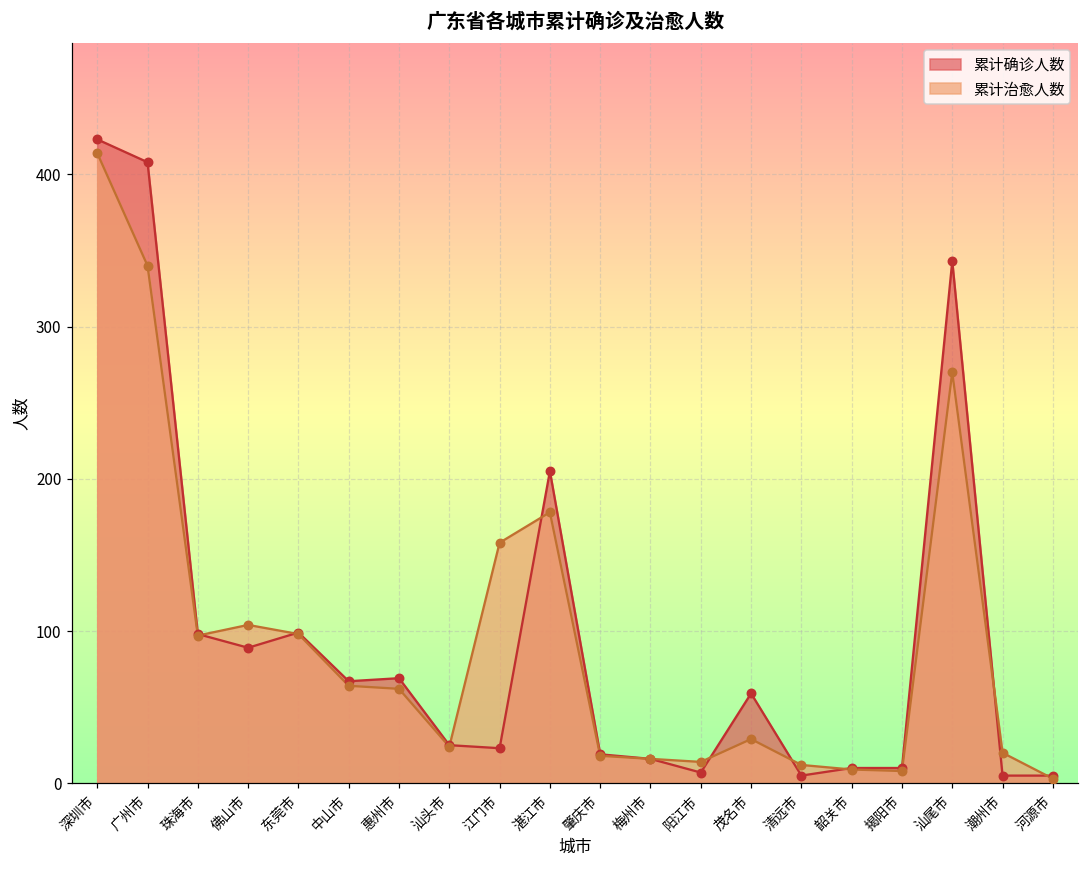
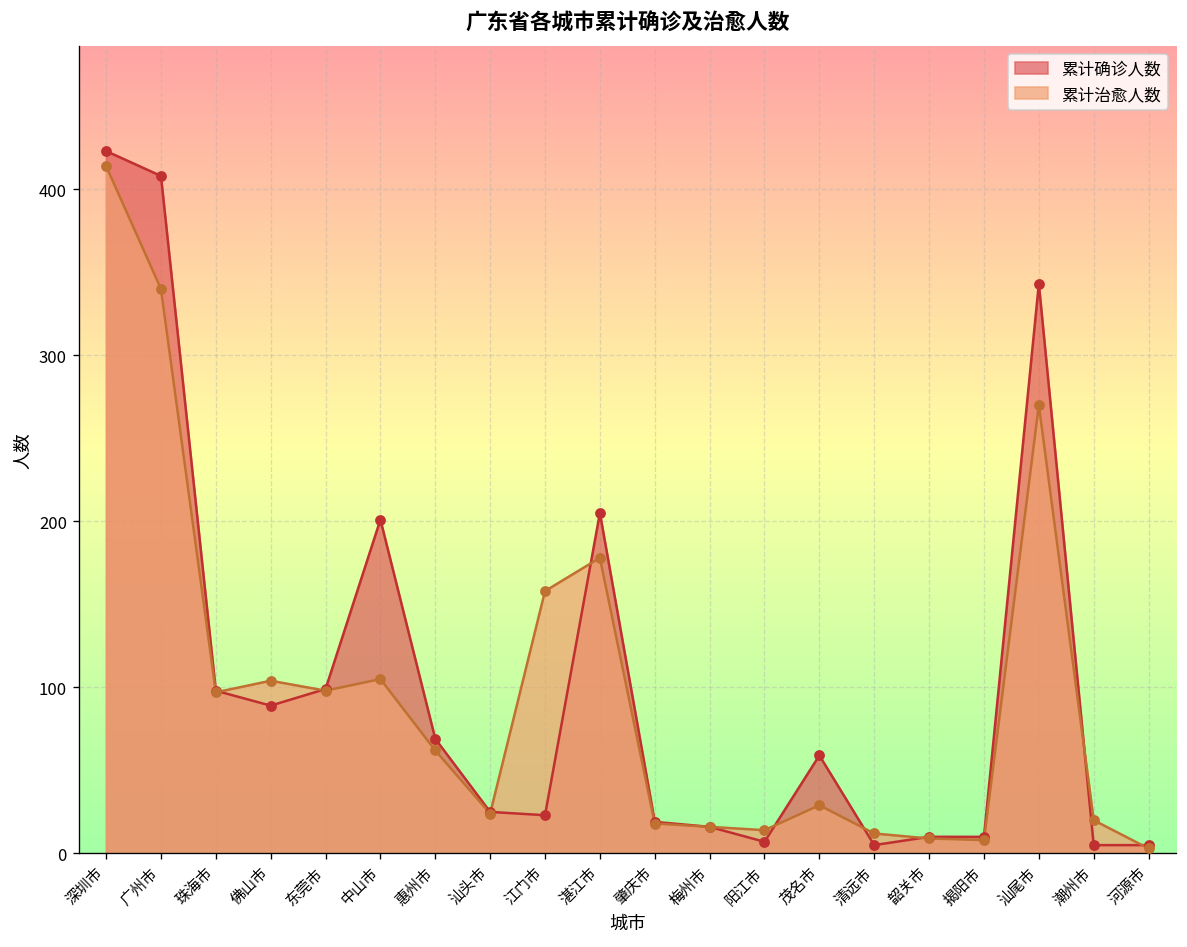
  {
    "累计确诊人数": {
      "深圳市": 423,
      "广州市": 408,
      "佛山市": 89,
-     "中山市": 67,
+     "中山市": 201,
      "惠州市": 69,
      "江门市": 23,
      "湛江市": 205,
      "阳江市": 7,
      "茂名市": 59,
      "清远市": 5,
      "揭阳市": 10,
      "汕尾市": 343,
      "潮州市": 5,
      "河源市": 5
    },
    "累计治愈人数": {
      "深圳市": 414,
      "广州市": 340,
      "佛山市": 104,
-     "中山市": 64,
+     "中山市": 105,
      "惠州市": 62,
      "江门市": 158,
      "湛江市": 178,
      "阳江市": 14,
      "茂名市": 29,
      "清远市": 12,
      "揭阳市": 8,
      "汕尾市": 270,
      "潮州市": 20,
      "河源市": 3
    }
  }
